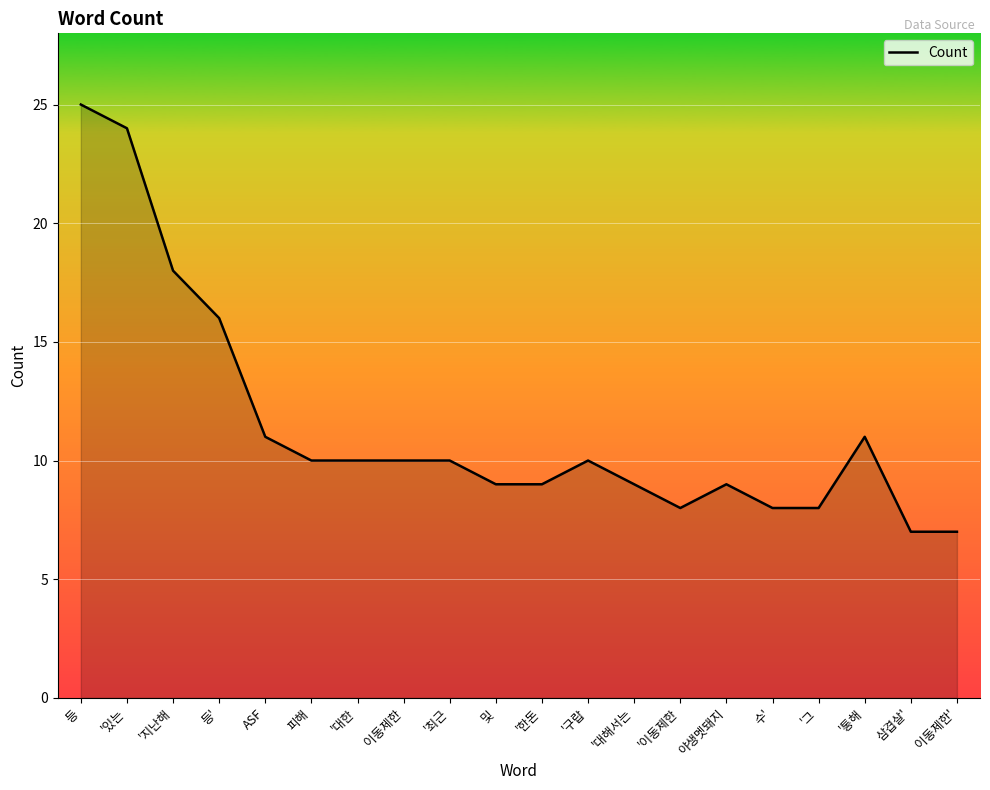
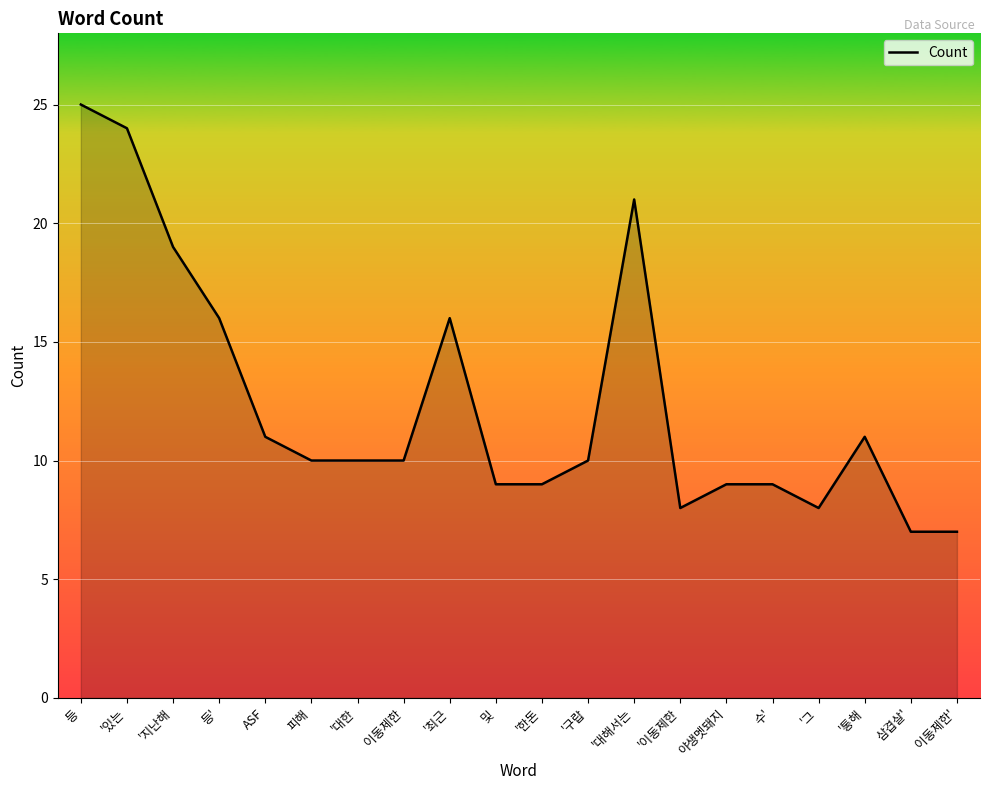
  {
    "등": 25,
    "'있는": 24,
-   "'지난해": 18,
+   "'지난해": 19,
    "등'": 16,
    "ASF": 11,
    "피해": 10,
    "'대한": 10,
    "이동제한": 10,
-   "'최근": 10,
+   "'최근": 16,
    "및": 9,
    "'한돈": 9,
    "'구랍": 10,
-   "'대해서는": 9,
+   "'대해서는": 21,
    "'이동제한": 8,
    "야생멧돼지": 9,
-   "수'": 8,
+   "수'": 9,
    "'그": 8,
    "'통해": 11,
    "삼겹살'": 7,
    "이동제한'": 7
  }
